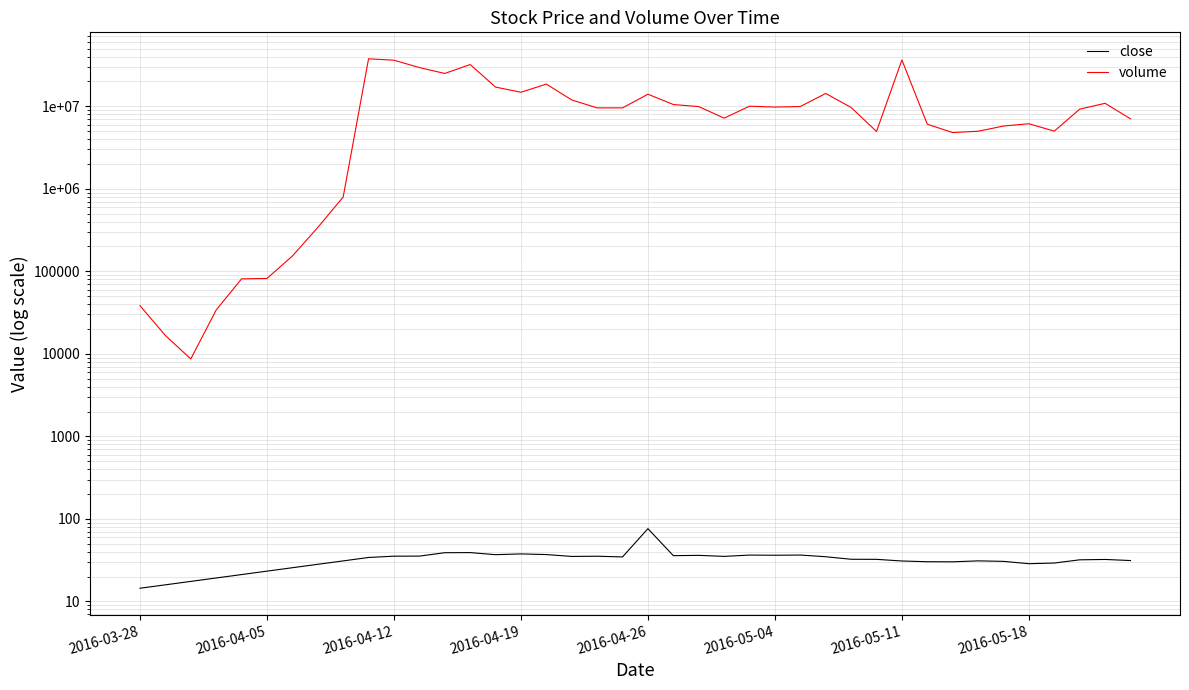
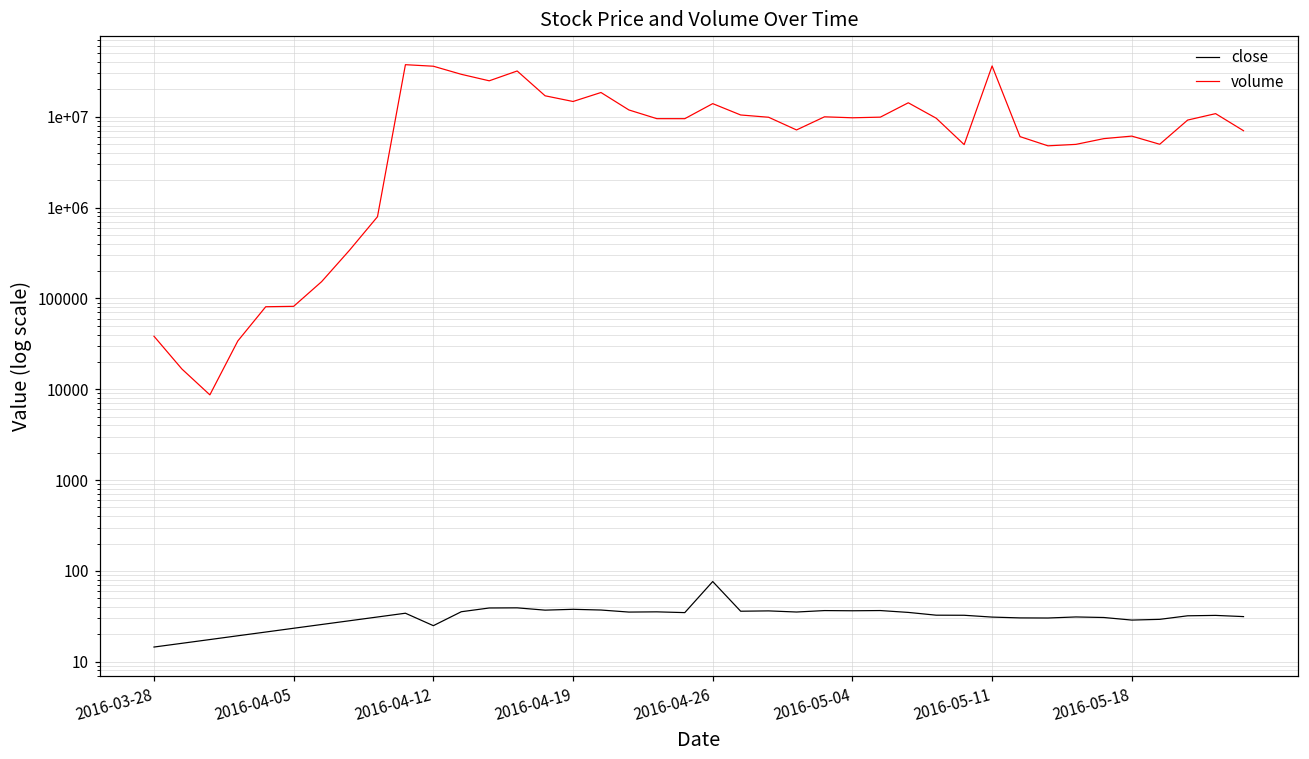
  {
    "close": {
      "2016-03-28": 14,
      "2016-04-05": 23,
-     "2016-04-12": 35,
+     "2016-04-12": 25,
      "2016-04-19": 40,
      "2016-04-26": 80,
      "2016-05-04": 40,
      "2016-05-11": 31,
      "2016-05-18": 29
    },
    "volume": {
      "2016-03-28": 40000,
      "2016-04-05": 80000,
      "2016-04-12": 40000000,
      "2016-04-19": 15000000,
      "2016-04-26": 14000000,
      "2016-05-04": 10000000,
      "2016-05-11": 40000000,
      "2016-05-18": 6000000
    }
  }
